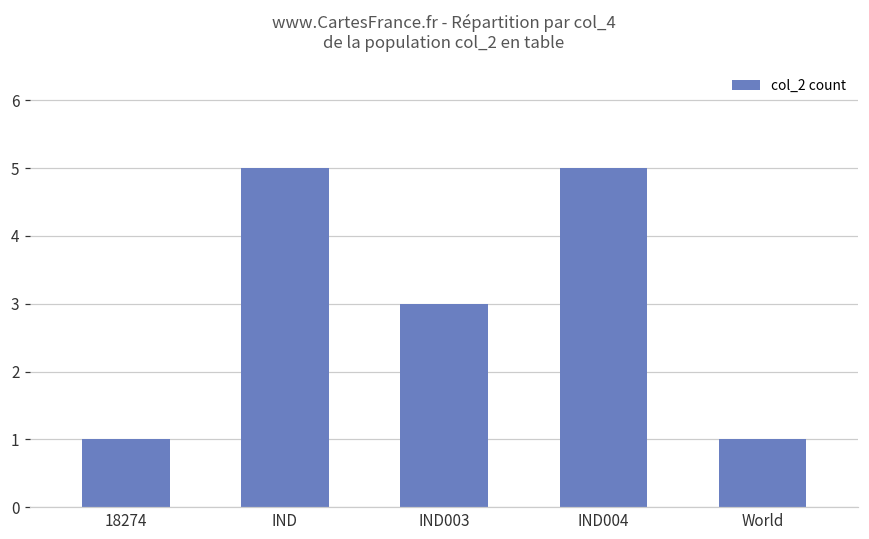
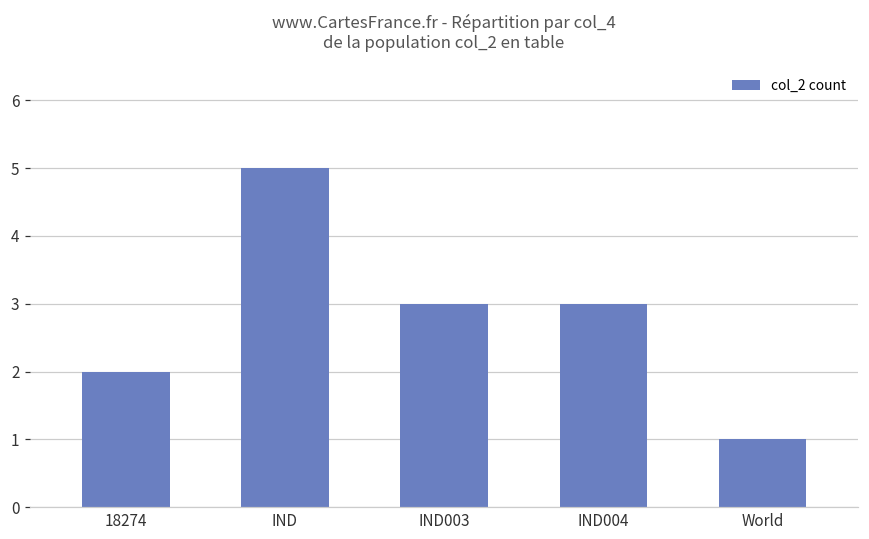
  {
-   "18274": 1,
+   "18274": 2,
    "IND": 5,
    "IND003": 3,
-   "IND004": 5,
+   "IND004": 3,
    "World": 1
  }
